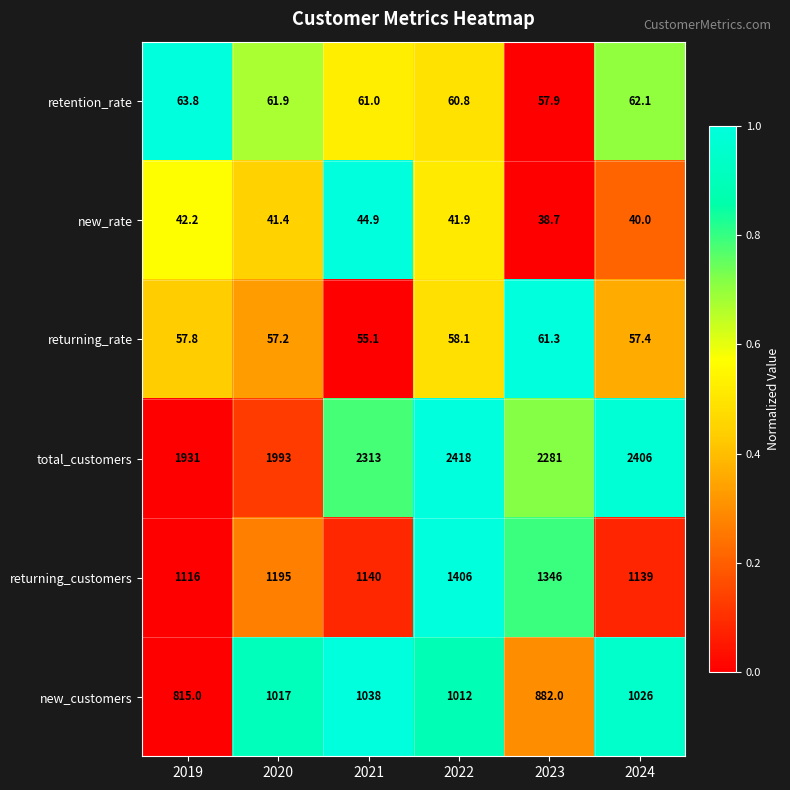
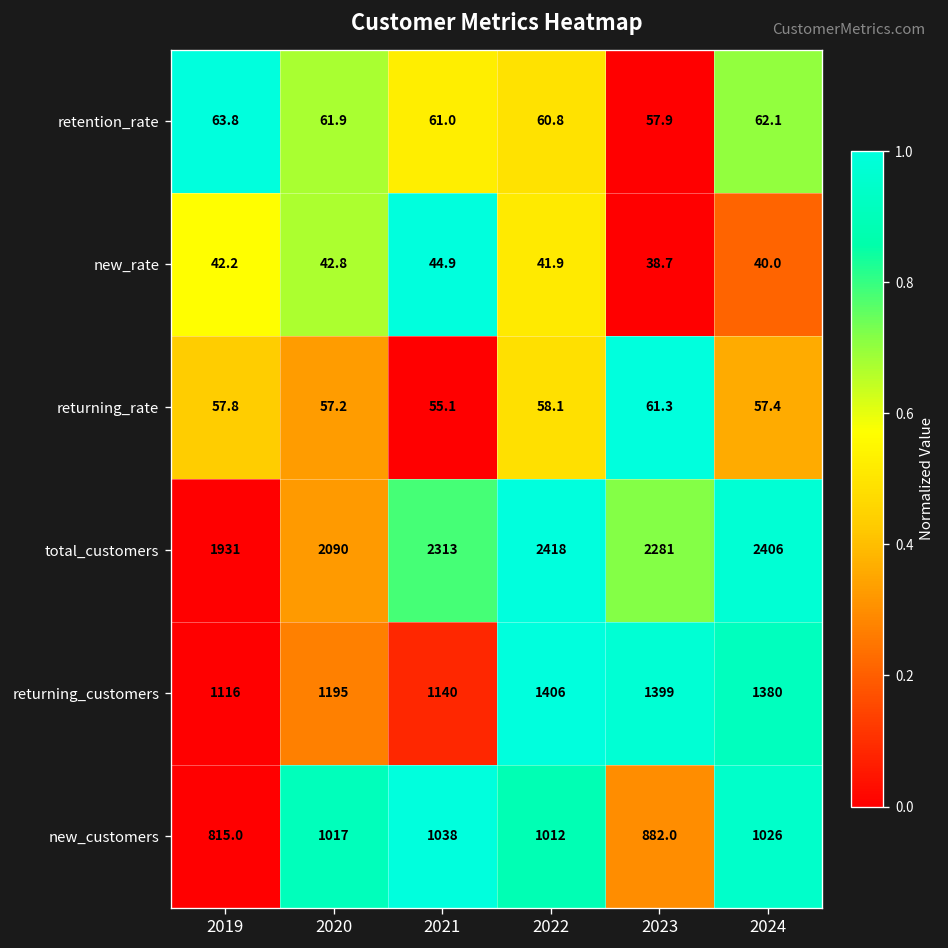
  {
    "retention_rate": {
      "2019": 63.8,
      "2020": 61.9,
      "2021": 61.0,
      "2022": 60.8,
      "2023": 57.9,
      "2024": 62.1
    },
    "new_rate": {
      "2019": 42.2,
-     "2020": 41.4,
+     "2020": 42.8,
      "2021": 44.9,
      "2022": 41.9,
      "2023": 38.7,
      "2024": 40.0
    },
    "returning_rate": {
      "2019": 57.8,
      "2020": 57.2,
      "2021": 55.1,
      "2022": 58.1,
      "2023": 61.3,
      "2024": 57.4
    },
    "total_customers": {
      "2019": 1931,
-     "2020": 1993,
+     "2020": 2090,
      "2021": 2313,
      "2022": 2418,
      "2023": 2281,
      "2024": 2406
    },
    "returning_customers": {
      "2019": 1116,
      "2020": 1195,
      "2021": 1140,
      "2022": 1406,
-     "2023": 1346,
-     "2024": 1139
+     "2023": 1399,
+     "2024": 1380
    },
    "new_customers": {
      "2019": 815.0,
      "2020": 1017,
      "2021": 1038,
      "2022": 1012,
      "2023": 882.0,
      "2024": 1026
    }
  }
